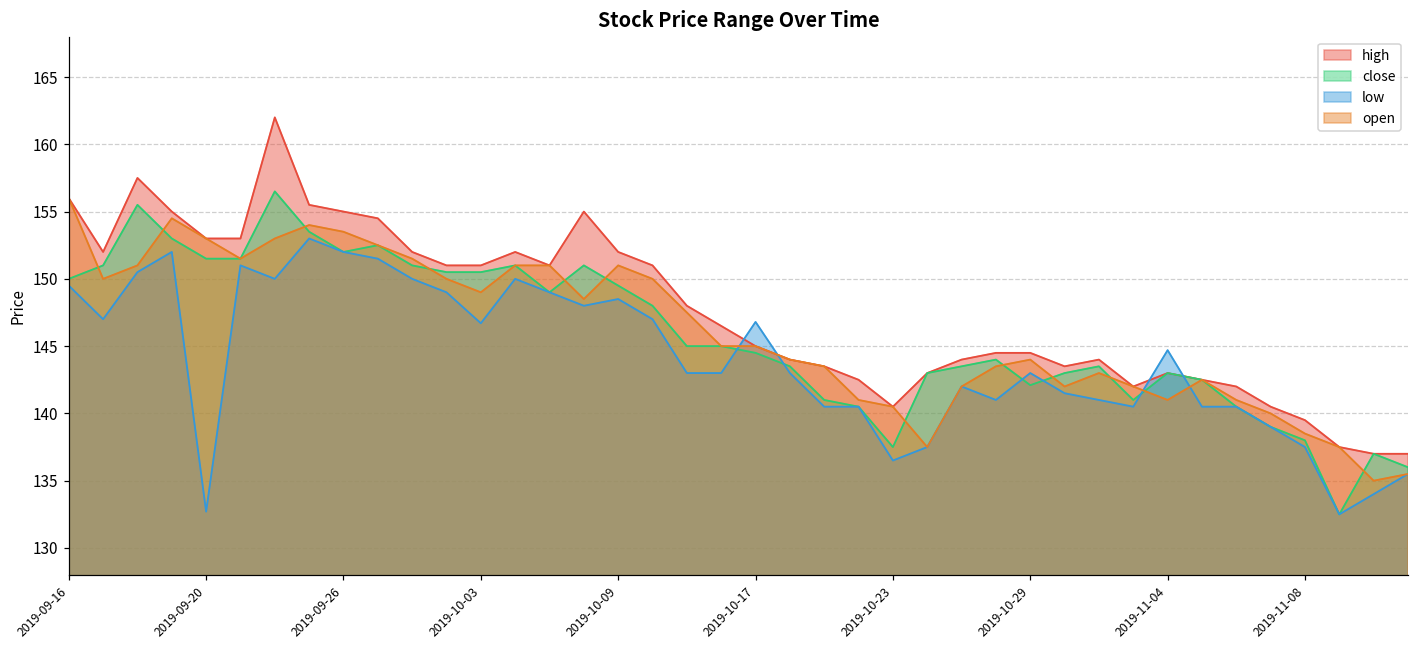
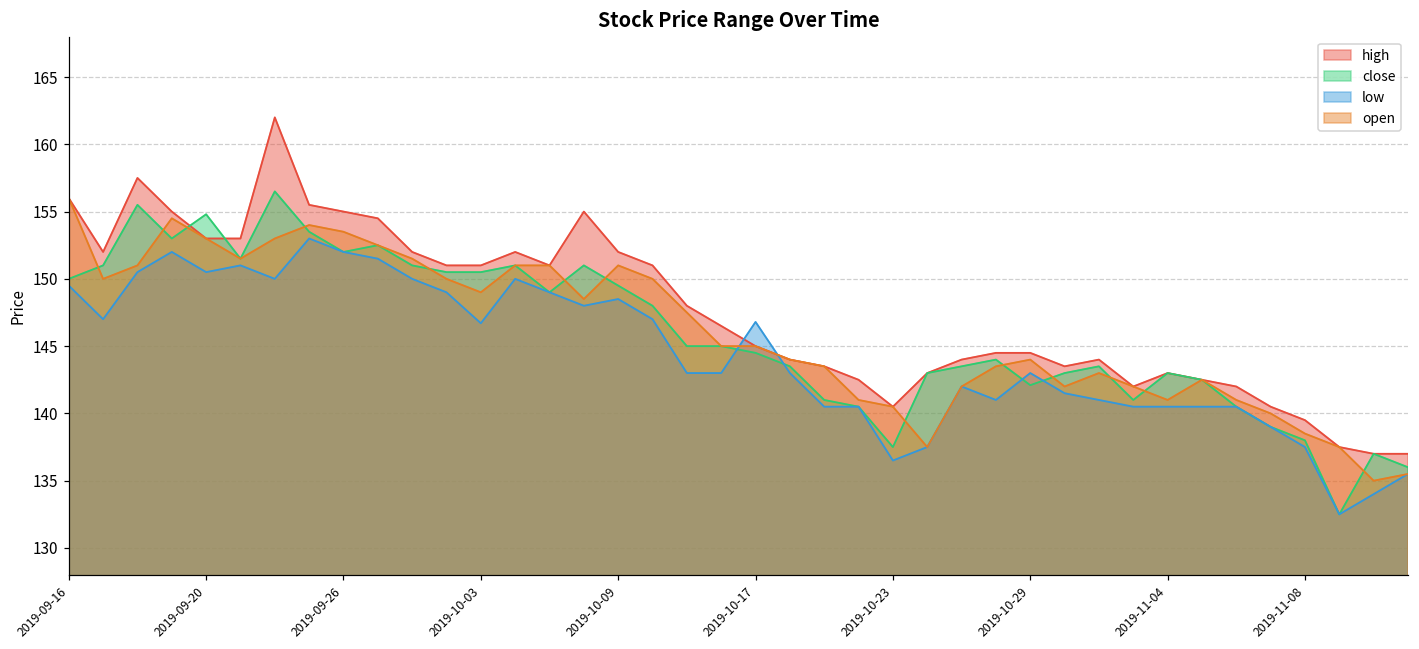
  {
    "close": {
      "2019-09-16": 150.0,
-     "2019-09-20": 151.5,
+     "2019-09-20": 154.8,
      "2019-10-03": 150.5,
      "2019-10-09": 149.5,
      "2019-10-17": 144.5,
      "2019-10-23": 137.5,
      "2019-10-29": 142.1,
      "2019-11-08": 138.0
    },
    "low": {
      "2019-09-16": 149.5,
-     "2019-09-20": 132.7,
+     "2019-09-20": 150.5,
      "2019-10-03": 146.7,
      "2019-10-09": 148.5,
      "2019-10-17": 146.8,
      "2019-10-23": 136.5,
      "2019-10-29": 143.0,
-     "2019-11-04": 144.7,
+     "2019-11-04": 140.5,
      "2019-11-08": 137.5
    }
  }
